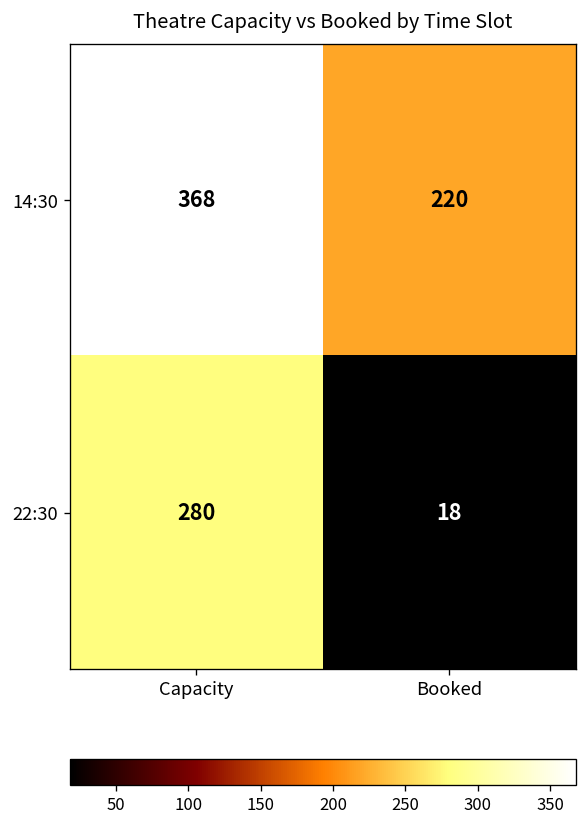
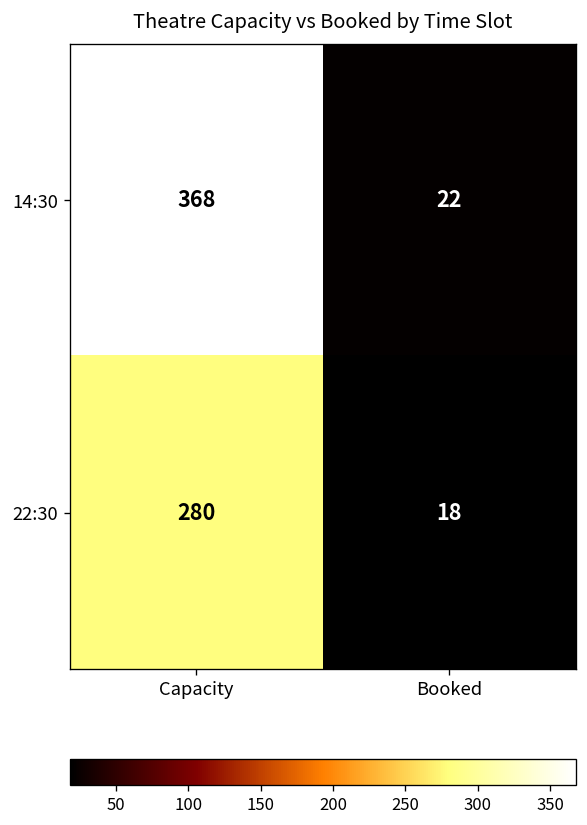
  {
    "14:30": {
      "Capacity": 368,
-     "Booked": 220
+     "Booked": 22
    },
    "22:30": {
      "Capacity": 280,
      "Booked": 18
    }
  }
